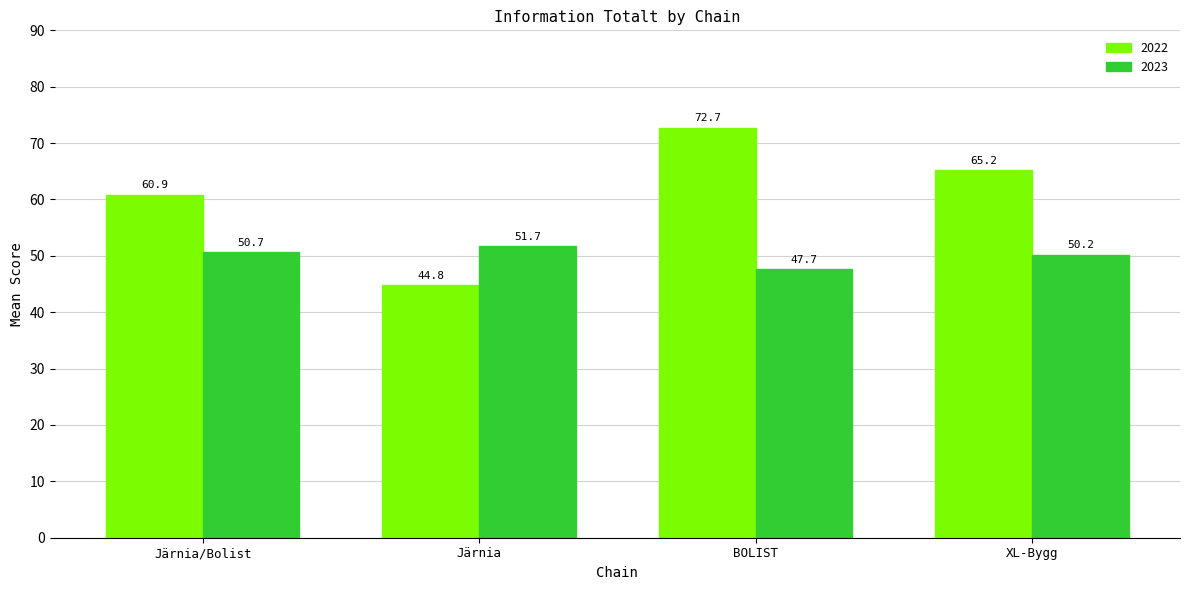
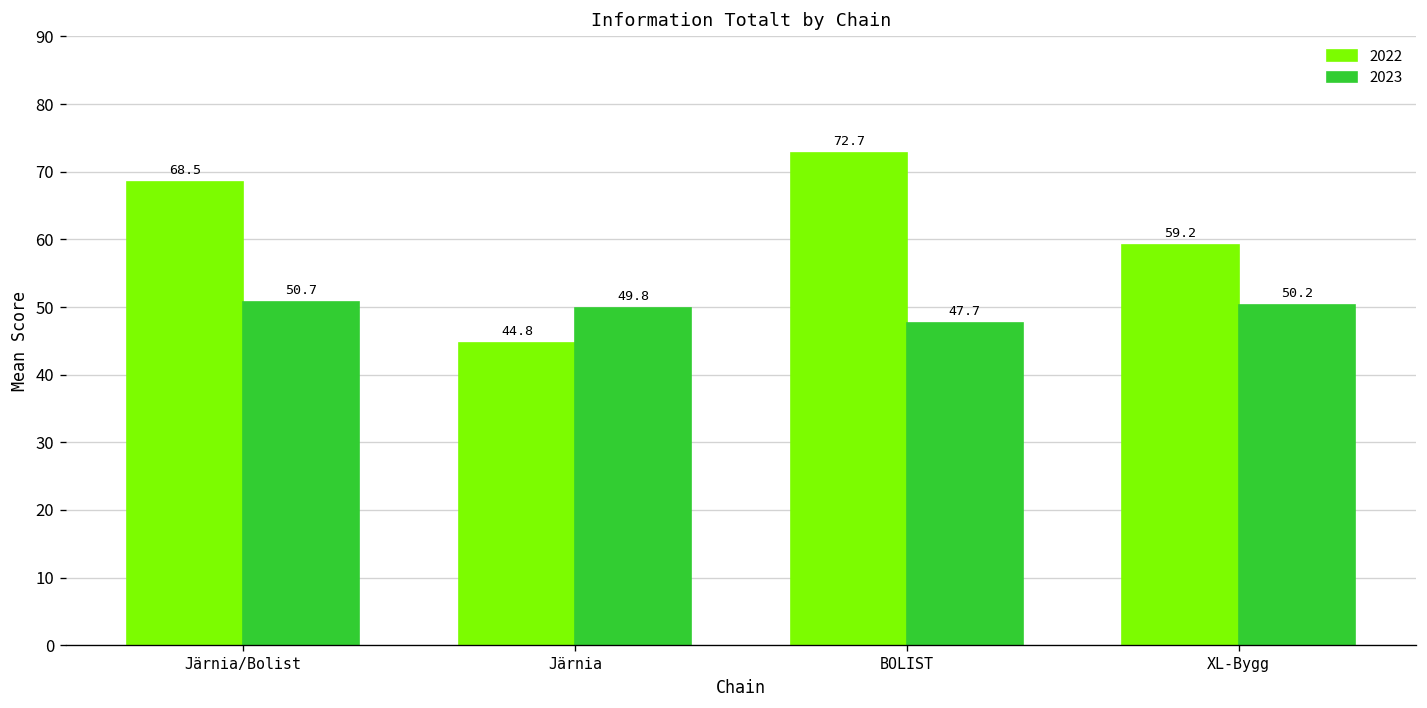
  {
    "2022": {
-     "Järnia/Bolist": 60.9,
+     "Järnia/Bolist": 68.5,
      "Järnia": 44.8,
      "BOLIST": 72.7,
-     "XL-Bygg": 65.2
+     "XL-Bygg": 59.2
    },
    "2023": {
      "Järnia/Bolist": 50.7,
-     "Järnia": 51.7,
+     "Järnia": 49.8,
      "BOLIST": 47.7,
      "XL-Bygg": 50.2
    }
  }
